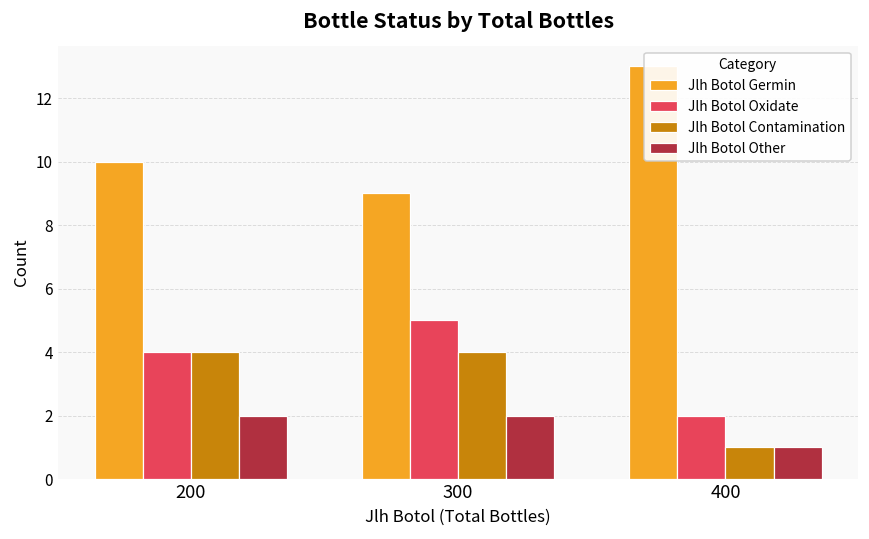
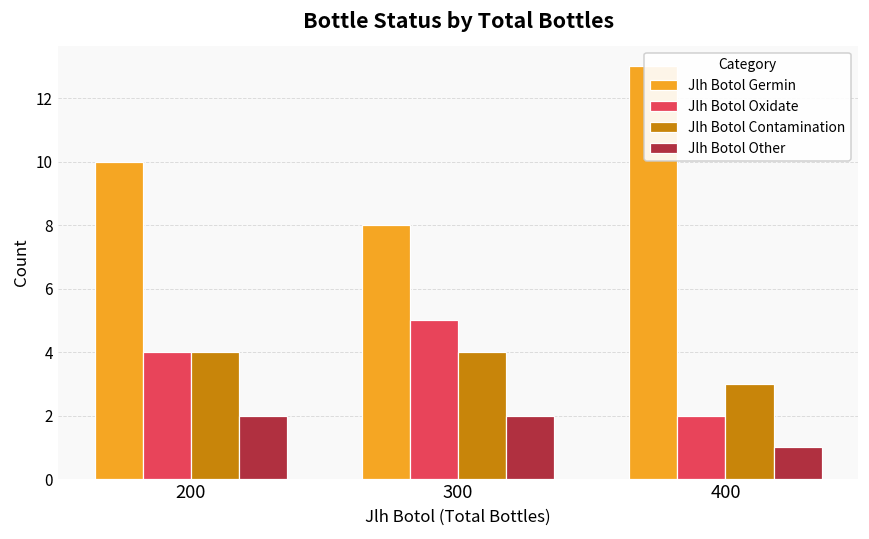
  {
    "Jlh Botol Germin": {
      "200": 10,
-     "300": 9
+     "300": 8
    },
    "Jlh Botol Oxidate": {
      "200": 4,
      "300": 5,
      "400": 2
    },
    "Jlh Botol Contamination": {
      "200": 4,
      "300": 4,
-     "400": 1
+     "400": 3
    },
    "Jlh Botol Other": {
      "200": 2,
      "300": 2,
      "400": 1
    }
  }
